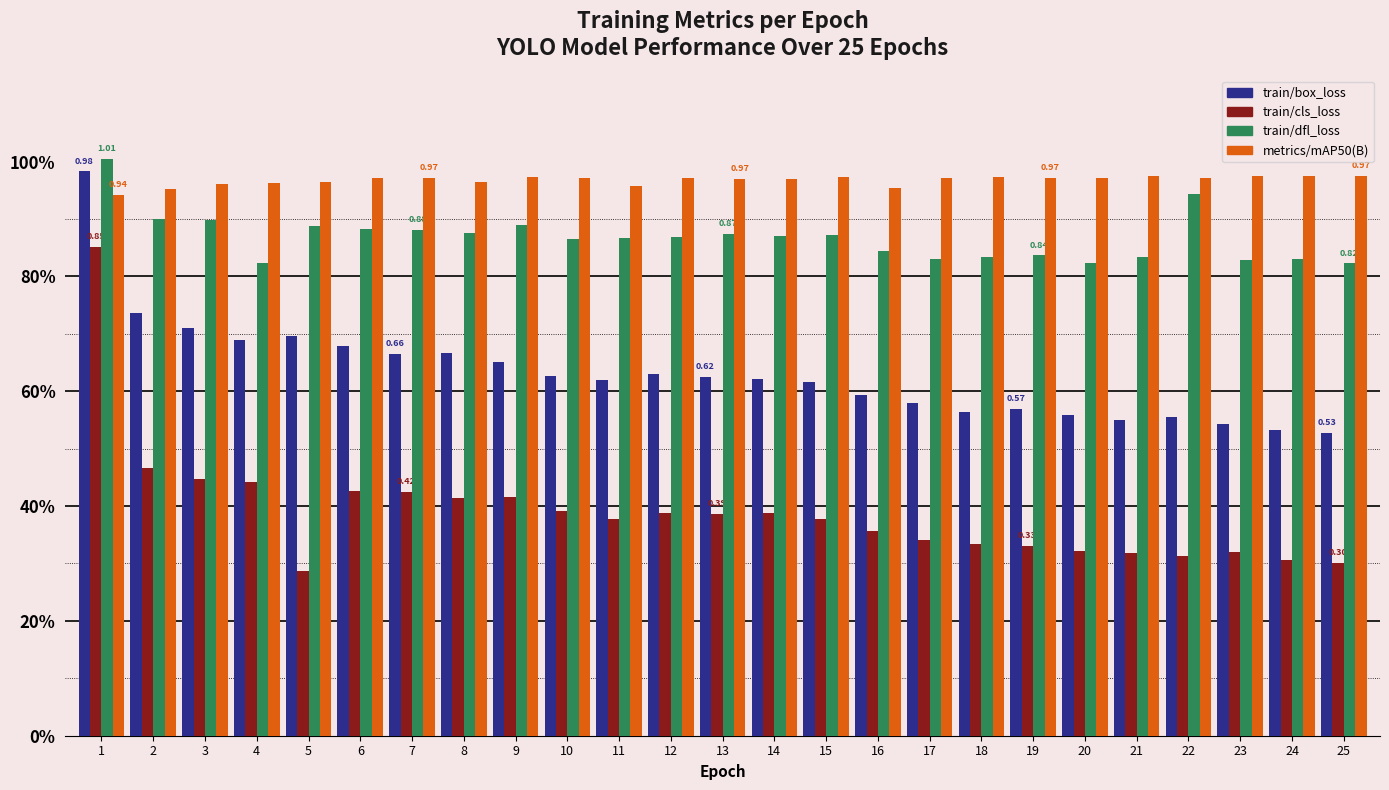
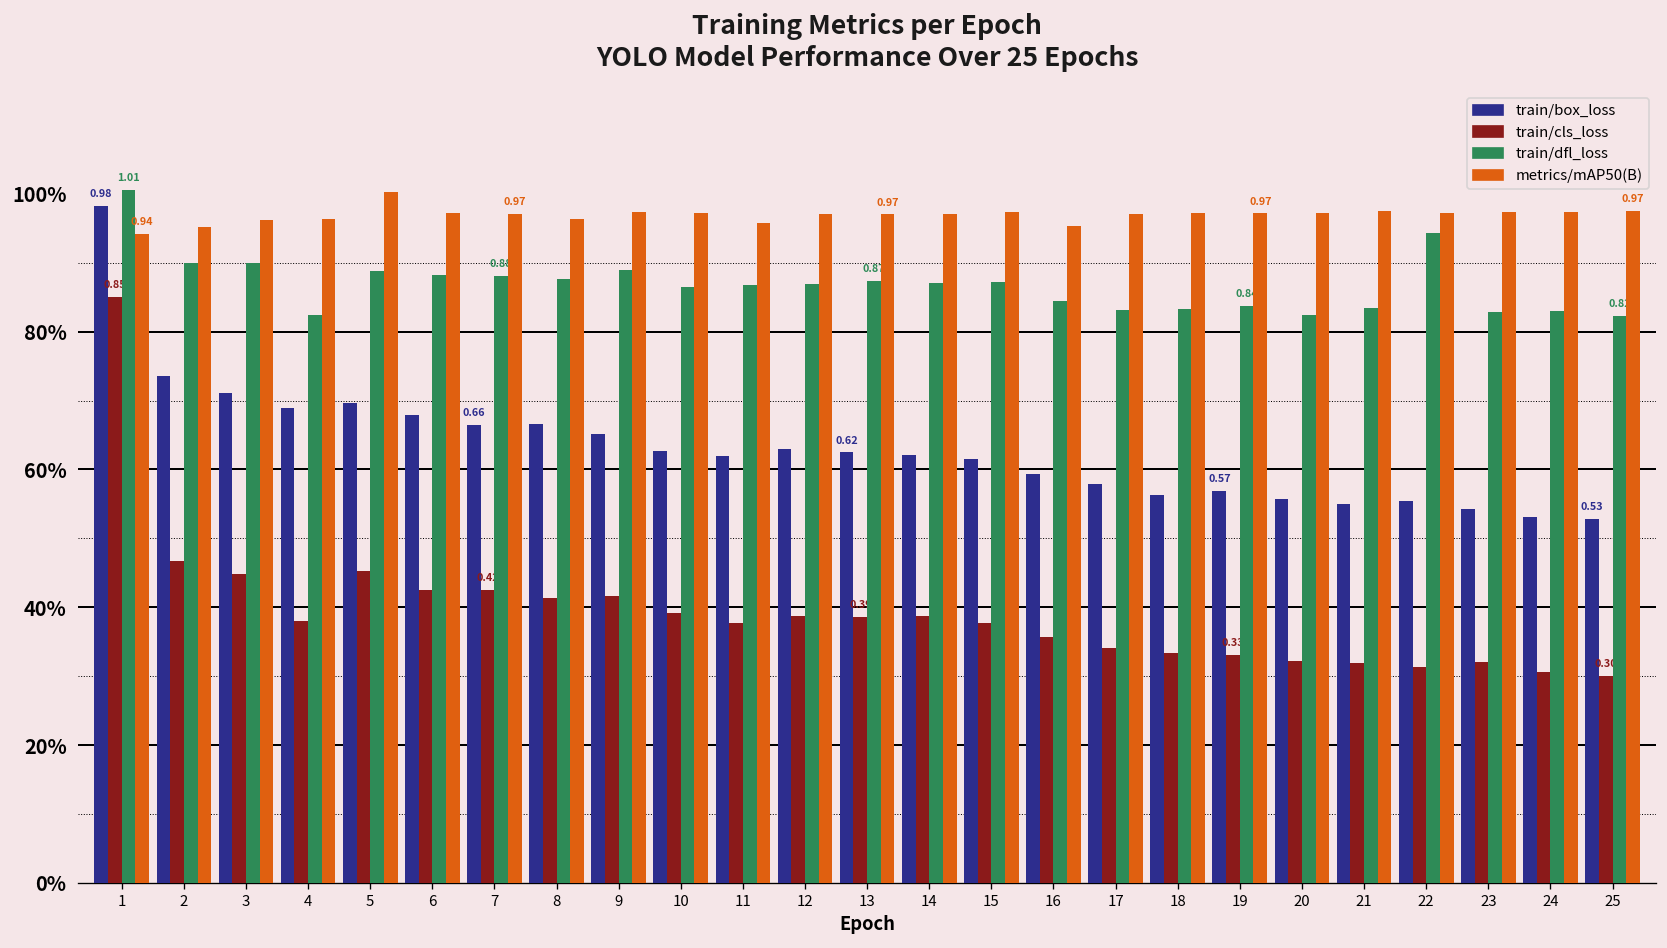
  {
    "train/box_loss": {
      "1": "0.98",
      "7": "0.66",
      "13": "0.62",
      "19": "0.57",
      "25": "0.53"
    },
    "train/cls_loss": {
      "2": "47%",
      "3": "45%",
-     "4": "44%",
-     "5": "29%",
+     "4": "38%",
+     "5": "45%",
      "6": "43%",
      "8": "41%",
      "9": "42%",
      "10": "39%",
      "11": "38%",
      "12": "39%",
      "14": "39%",
      "15": "38%",
      "16": "36%",
      "17": "34%",
      "18": "33%",
      "20": "32%",
      "21": "32%",
      "22": "31%",
      "23": "32%",
      "24": "31%"
    },
    "train/dfl_loss": {
      "1": "1.01",
      "7": "0.88",
      "13": "0.87",
      "19": "0.84",
      "25": "0.82"
    },
    "metrics/mAP50(B)": {
      "2": "95%",
      "3": "96%",
      "4": "96%",
-     "5": "96%",
+     "5": "100%",
      "6": "97%",
      "8": "96%",
      "9": "97%",
      "10": "97%",
      "11": "96%",
      "12": "97%",
      "14": "97%",
      "15": "97%",
      "16": "95%",
      "17": "97%",
      "18": "97%",
      "20": "97%",
      "21": "97%",
      "22": "97%",
      "23": "97%",
      "24": "97%"
    }
  }
